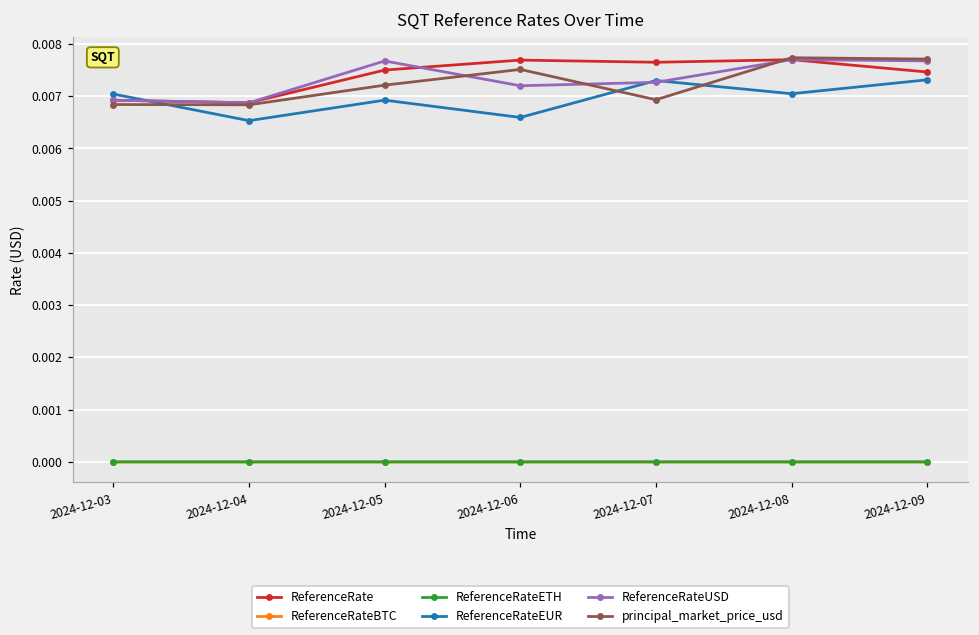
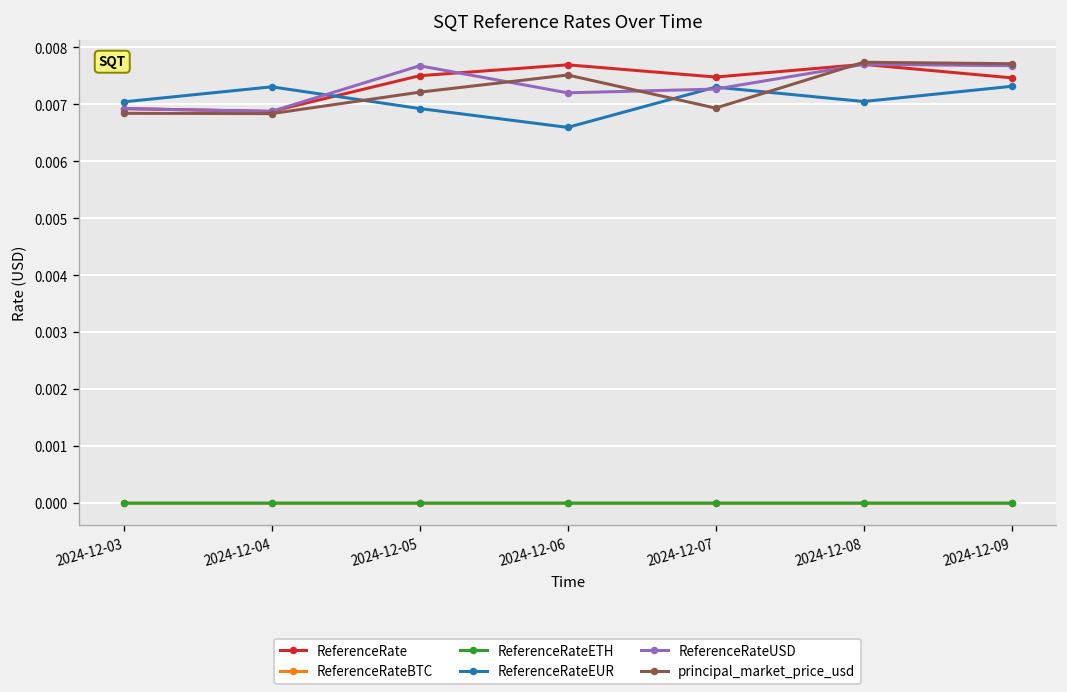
  {
    "ReferenceRate": {
      "2024-12-05": 0.0075,
      "2024-12-06": 0.0077,
-     "2024-12-07": 0.0077,
+     "2024-12-07": 0.0075,
      "2024-12-09": 0.0075
    },
    "ReferenceRateETH": {
      "2024-12-03": 0.0000,
      "2024-12-04": 0.0000,
      "2024-12-05": 0.0000,
      "2024-12-06": 0.0000,
      "2024-12-07": 0.0000,
      "2024-12-08": 0.0000,
      "2024-12-09": 0.0000
    },
    "ReferenceRateEUR": {
      "2024-12-03": 0.0070,
-     "2024-12-04": 0.0065,
+     "2024-12-04": 0.0073,
      "2024-12-05": 0.0069,
      "2024-12-06": 0.0066,
      "2024-12-08": 0.0070,
      "2024-12-09": 0.0073
    },
    "ReferenceRateUSD": {
      "2024-12-05": 0.0077,
      "2024-12-06": 0.0072
    },
    "principal_market_price_usd": {
      "2024-12-03": 0.0068,
      "2024-12-05": 0.0072,
      "2024-12-06": 0.0075,
      "2024-12-07": 0.0069
    }
  }
